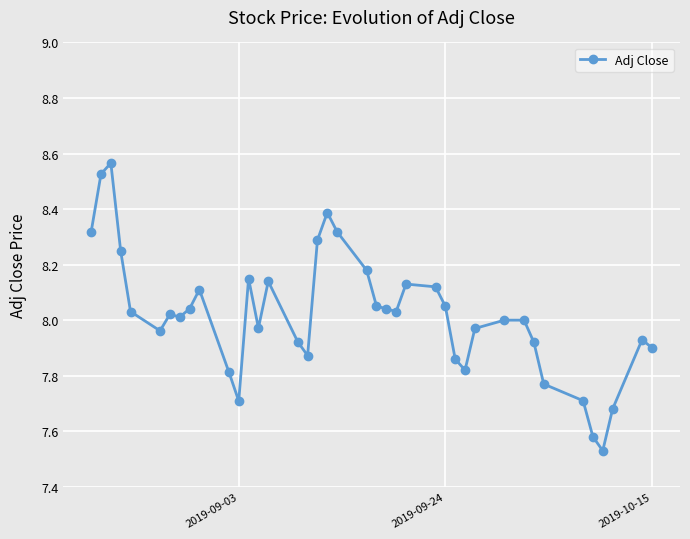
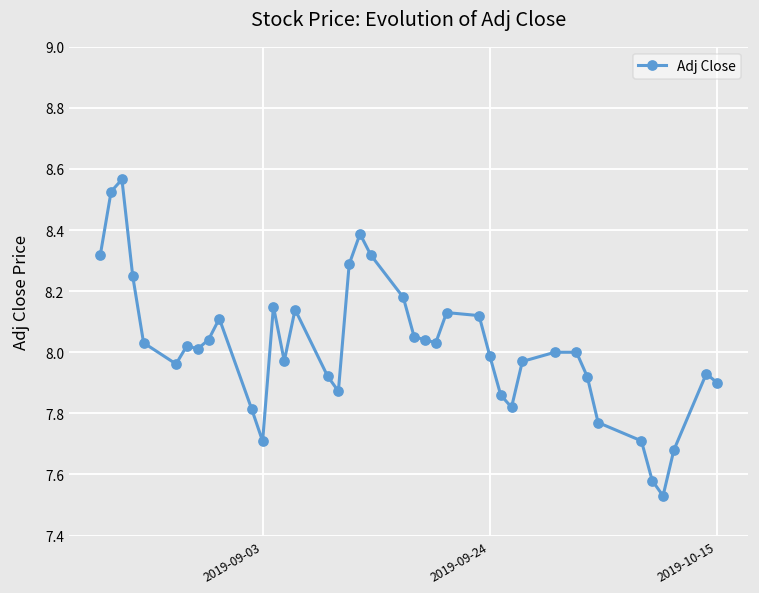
  {
    "2019-09-03": 7.71,
-   "2019-09-24": 8.05,
+   "2019-09-24": 7.99,
    "2019-10-15": 7.90
  }
